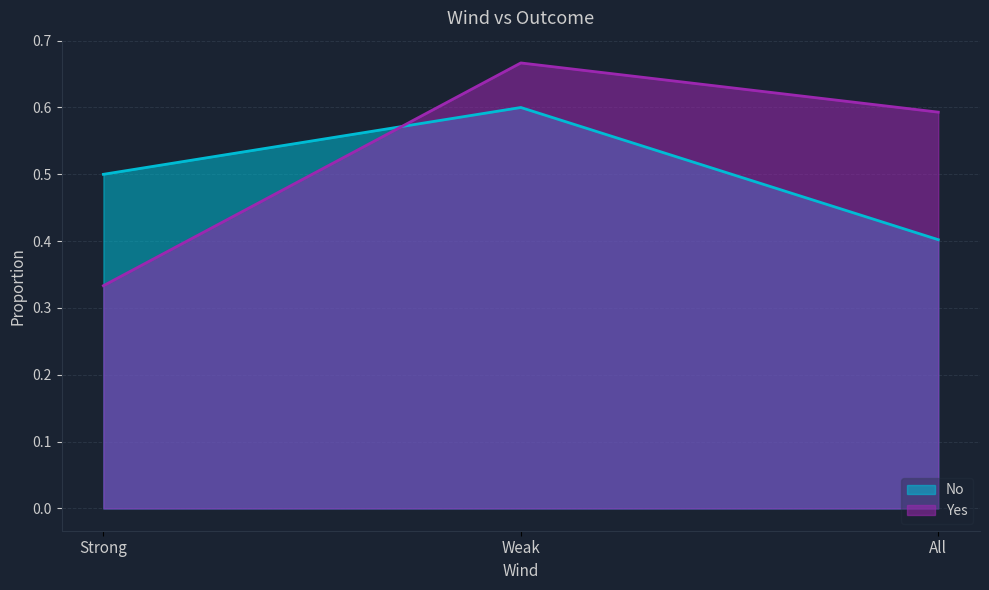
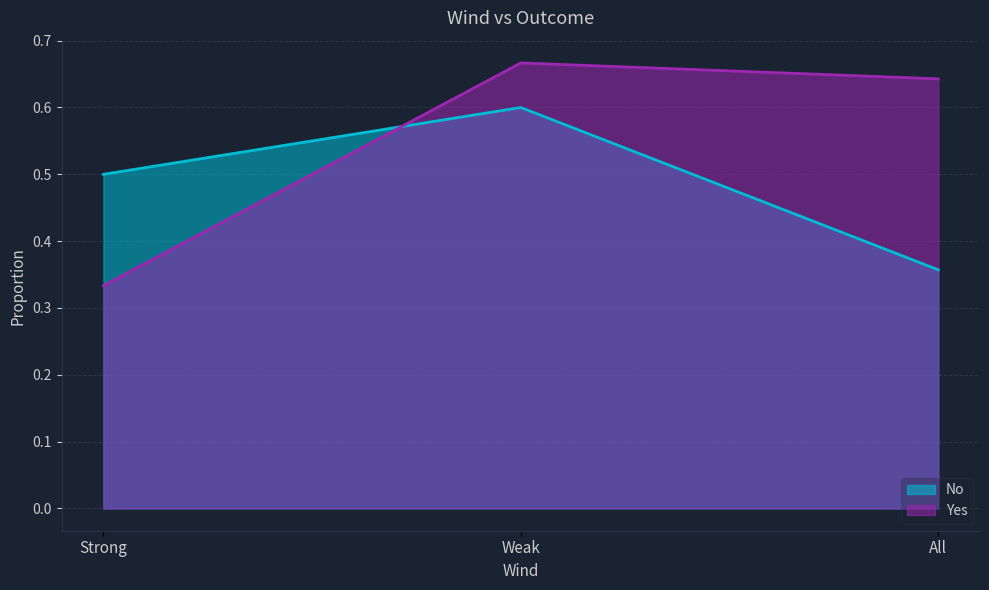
  {
    "No": {
      "Strong": 0.50,
      "Weak": 0.60,
-     "All": 0.40
+     "All": 0.36
    },
    "Yes": {
      "Strong": 0.33,
      "Weak": 0.67,
-     "All": 0.59
+     "All": 0.64
    }
  }
